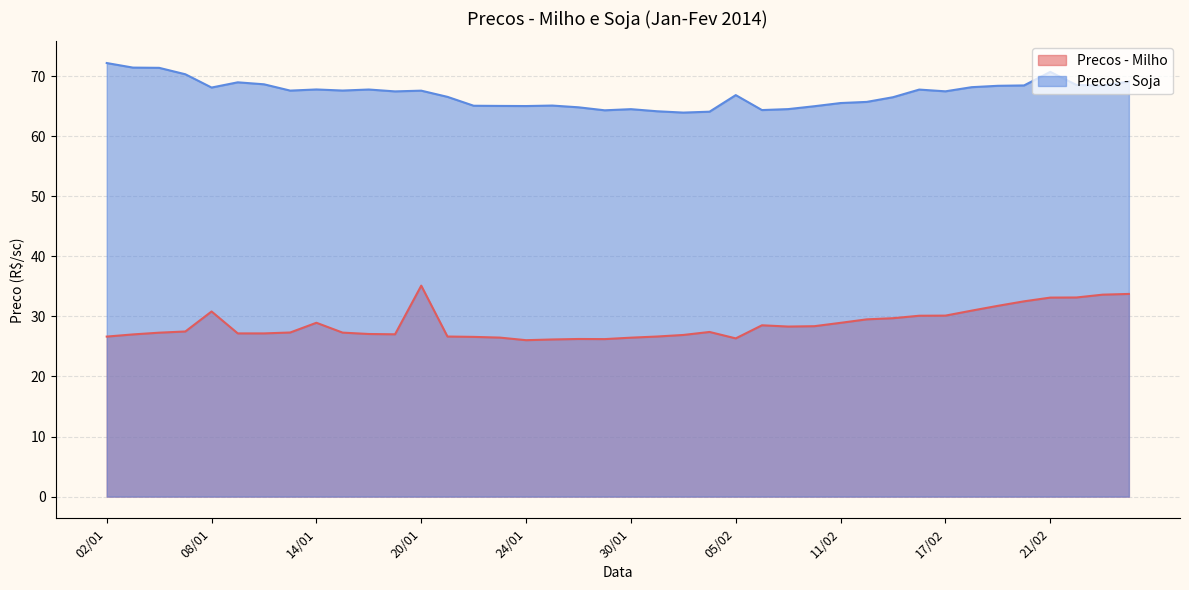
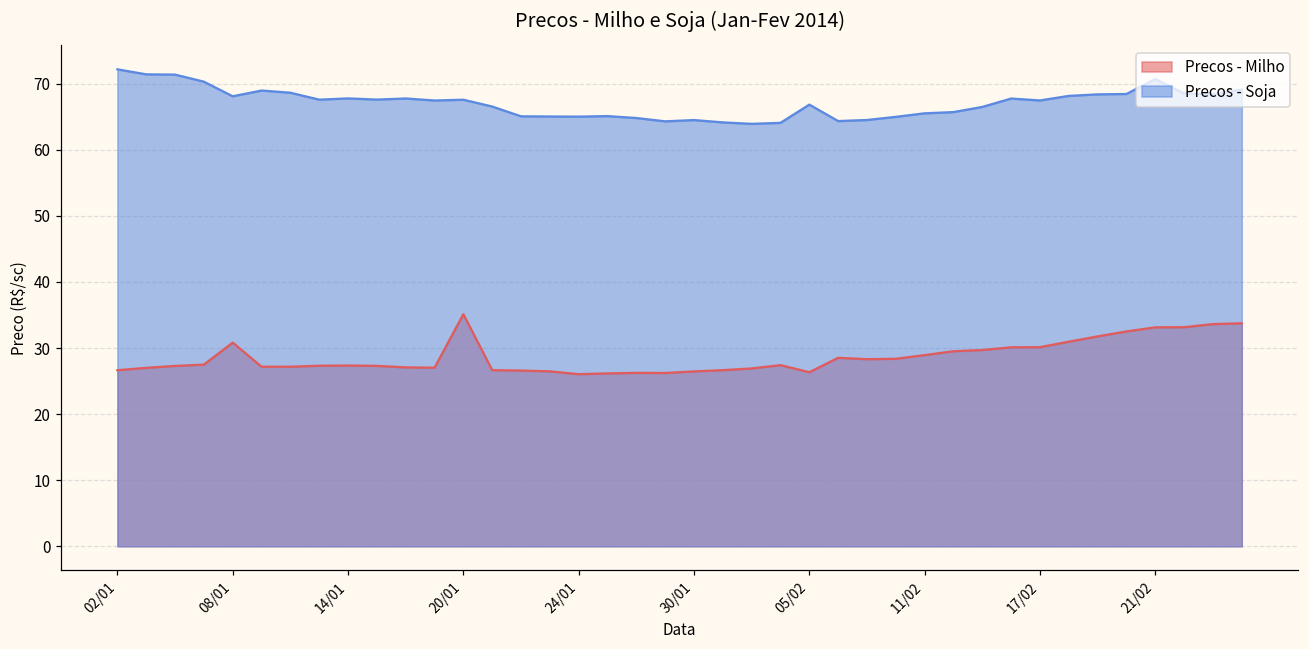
  {
    "Precos - Milho": {
      "02/01": 27,
      "08/01": 31,
-     "14/01": 29,
+     "14/01": 27,
      "20/01": 35,
      "24/01": 26,
      "30/01": 26,
      "05/02": 26,
      "11/02": 29,
      "17/02": 30,
      "21/02": 33
    },
    "Precos - Soja": {
      "02/01": 72,
      "08/01": 68,
      "14/01": 68,
      "20/01": 68,
      "24/01": 65,
      "30/01": 65,
      "05/02": 67,
      "11/02": 66,
      "17/02": 67
    }
  }
